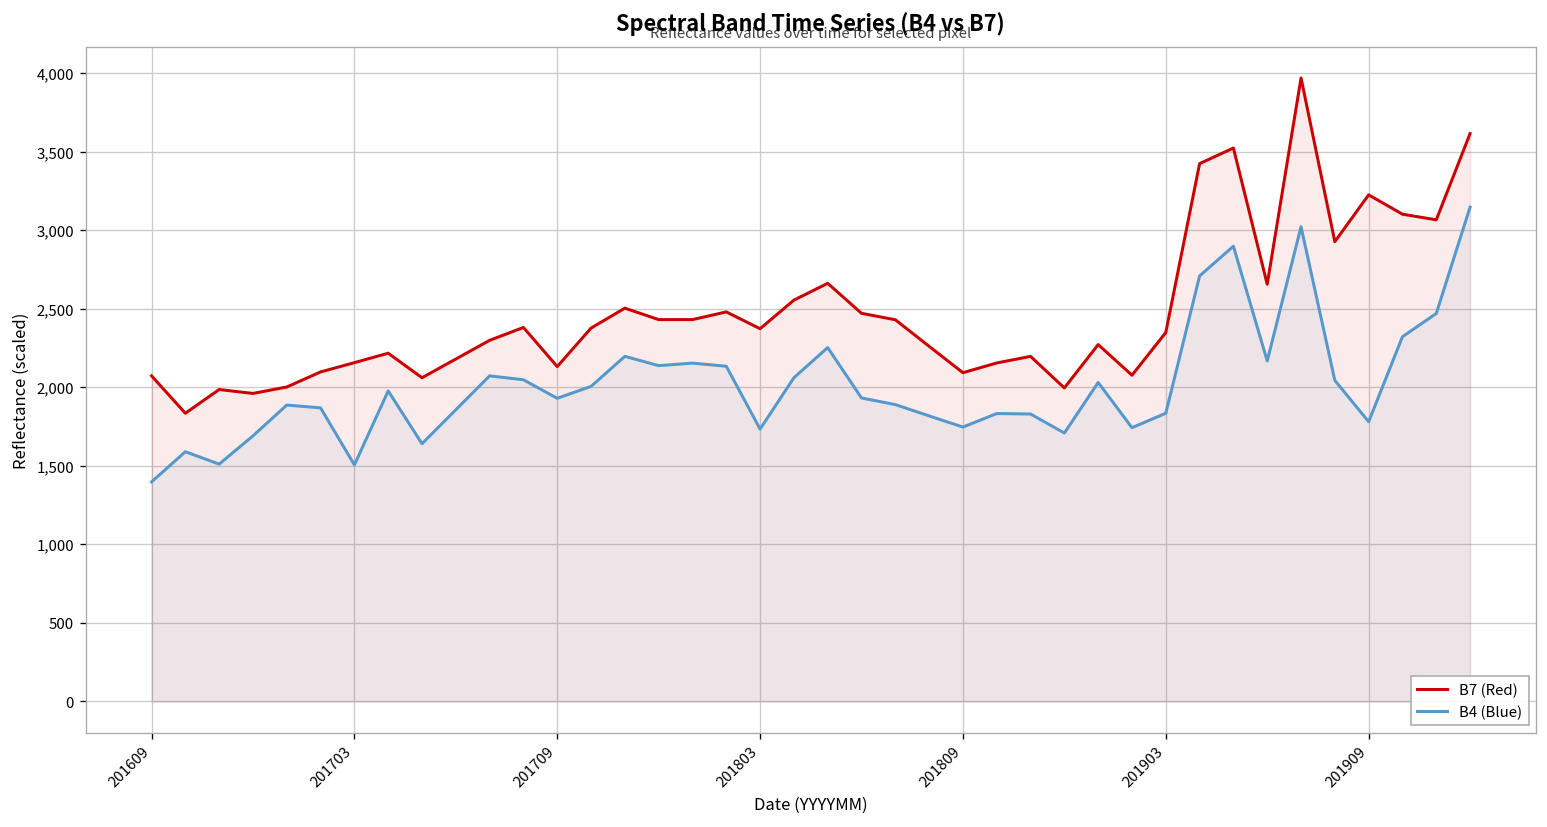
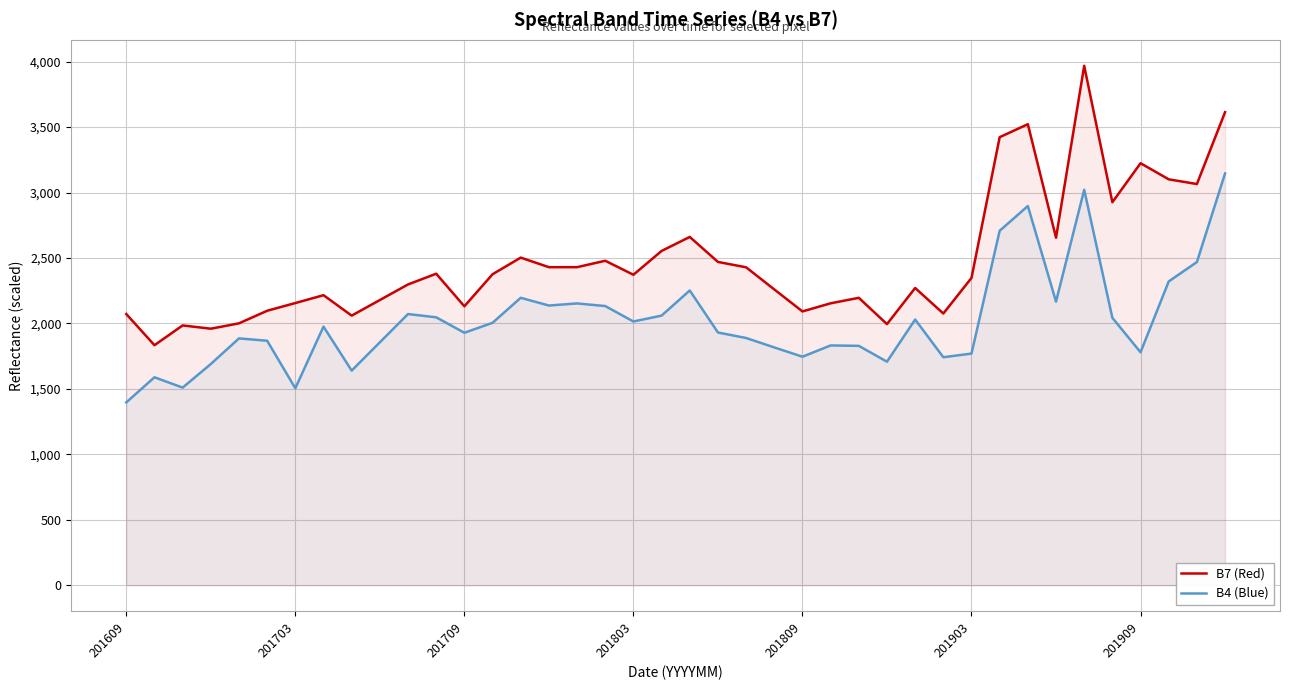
  {
    "B7 (Red)": {
      "201609": "2,070",
      "201703": "2,160",
      "201709": "2,130",
      "201803": "2,370",
      "201809": "2,090",
      "201903": "2,350",
      "201909": "3,220"
    },
    "B4 (Blue)": {
      "201609": "1,400",
      "201703": "1,510",
      "201709": "1,930",
-     "201803": "1,730",
+     "201803": "2,020",
      "201809": "1,750",
-     "201903": "1,830",
+     "201903": "1,770",
      "201909": "1,780"
    }
  }
